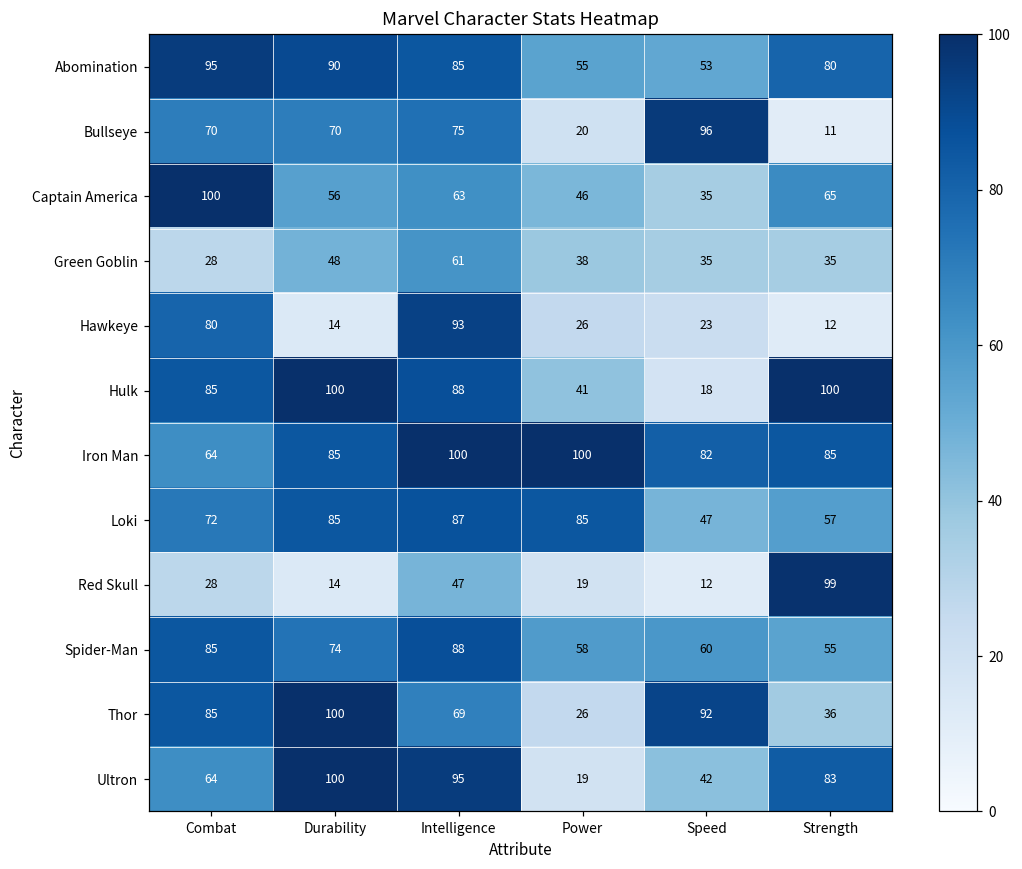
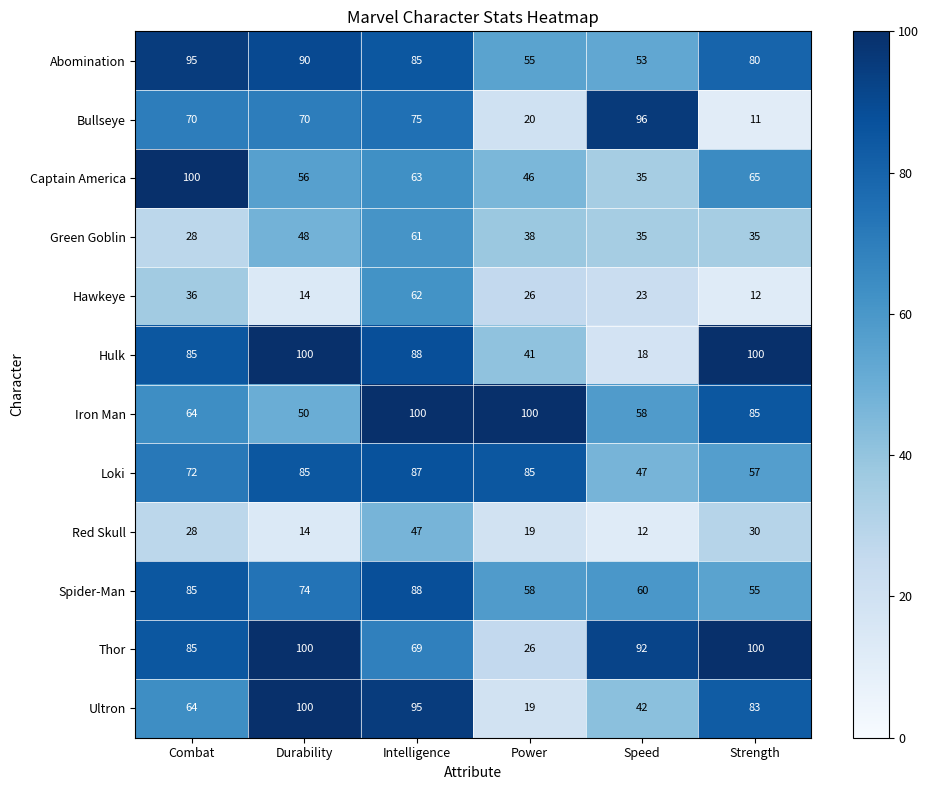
  {
    "Abomination": {
      "Combat": 95,
      "Durability": 90,
      "Intelligence": 85,
      "Power": 55,
      "Speed": 53,
      "Strength": 80
    },
    "Bullseye": {
      "Combat": 70,
      "Durability": 70,
      "Intelligence": 75,
      "Power": 20,
      "Speed": 96,
      "Strength": 11
    },
    "Captain America": {
      "Combat": 100,
      "Durability": 56,
      "Intelligence": 63,
      "Power": 46,
      "Speed": 35,
      "Strength": 65
    },
    "Green Goblin": {
      "Combat": 28,
      "Durability": 48,
      "Intelligence": 61,
      "Power": 38,
      "Speed": 35,
      "Strength": 35
    },
    "Hawkeye": {
-     "Combat": 80,
+     "Combat": 36,
      "Durability": 14,
-     "Intelligence": 93,
+     "Intelligence": 62,
      "Power": 26,
      "Speed": 23,
      "Strength": 12
    },
    "Hulk": {
      "Combat": 85,
      "Durability": 100,
      "Intelligence": 88,
      "Power": 41,
      "Speed": 18,
      "Strength": 100
    },
    "Iron Man": {
      "Combat": 64,
-     "Durability": 85,
+     "Durability": 50,
      "Intelligence": 100,
      "Power": 100,
-     "Speed": 82,
+     "Speed": 58,
      "Strength": 85
    },
    "Loki": {
      "Combat": 72,
      "Durability": 85,
      "Intelligence": 87,
      "Power": 85,
      "Speed": 47,
      "Strength": 57
    },
    "Red Skull": {
      "Combat": 28,
      "Durability": 14,
      "Intelligence": 47,
      "Power": 19,
      "Speed": 12,
-     "Strength": 99
+     "Strength": 30
    },
    "Spider-Man": {
      "Combat": 85,
      "Durability": 74,
      "Intelligence": 88,
      "Power": 58,
      "Speed": 60,
      "Strength": 55
    },
    "Thor": {
      "Combat": 85,
      "Durability": 100,
      "Intelligence": 69,
      "Power": 26,
      "Speed": 92,
-     "Strength": 36
+     "Strength": 100
    },
    "Ultron": {
      "Combat": 64,
      "Durability": 100,
      "Intelligence": 95,
      "Power": 19,
      "Speed": 42,
      "Strength": 83
    }
  }
